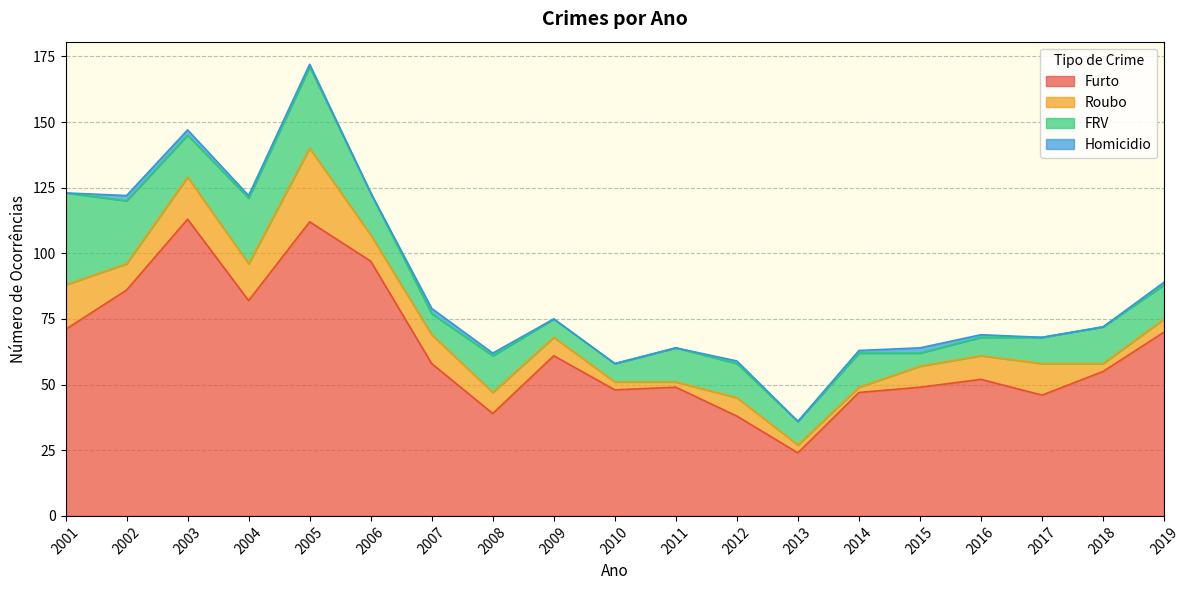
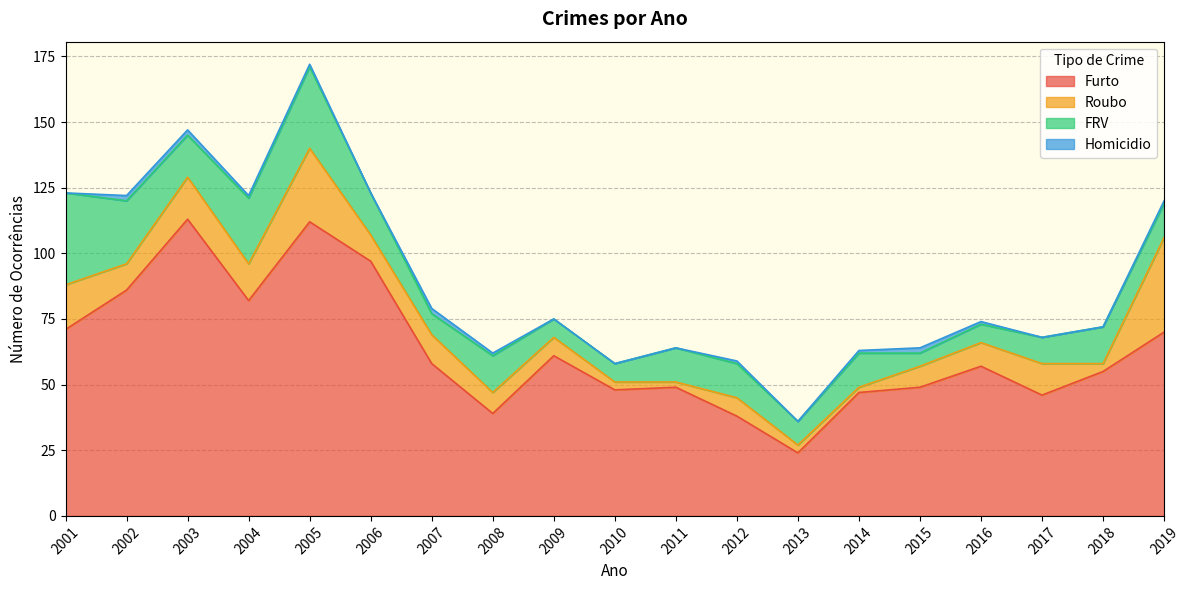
  {
    "Furto": {
      "2001": 71,
      "2002": 86,
      "2003": 113,
      "2004": 82,
      "2005": 112,
      "2006": 97,
      "2007": 58,
      "2008": 39,
      "2009": 61,
      "2010": 48,
      "2011": 49,
      "2012": 38,
      "2013": 24,
      "2014": 47,
      "2015": 49,
-     "2016": 52,
+     "2016": 57,
      "2017": 46,
      "2018": 55,
      "2019": 70
    },
    "Roubo": {
      "2001": 17,
      "2002": 10,
      "2003": 16,
      "2004": 14,
      "2005": 28,
      "2006": 10,
      "2007": 11,
      "2008": 8,
      "2009": 7,
      "2010": 3,
      "2011": 2,
      "2012": 7,
      "2013": 3,
      "2014": 2,
      "2015": 8,
      "2016": 9,
      "2017": 12,
      "2018": 3,
-     "2019": 5
+     "2019": 36
    },
    "FRV": {
      "2002": 24,
      "2003": 16,
      "2004": 25,
      "2005": 31,
      "2007": 8,
      "2008": 14,
      "2012": 13,
      "2014": 13,
      "2015": 5,
      "2016": 7,
      "2019": 13
    },
    "Homicidio": {
      "2002": 2,
      "2003": 2,
      "2004": 1,
      "2005": 1,
      "2007": 2,
      "2008": 1,
      "2012": 1,
      "2014": 1,
      "2015": 2,
      "2016": 1,
      "2019": 1
    }
  }
